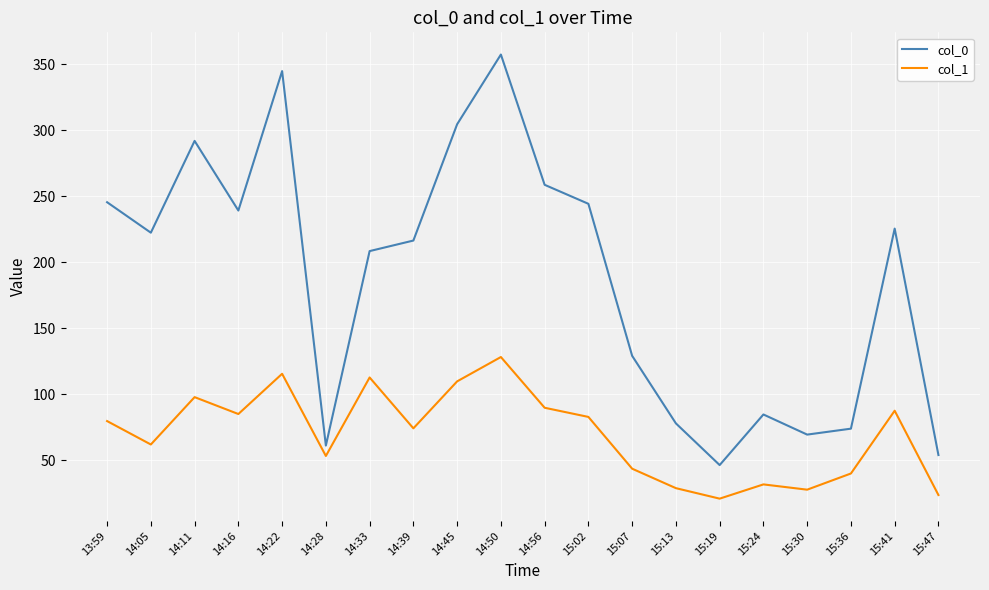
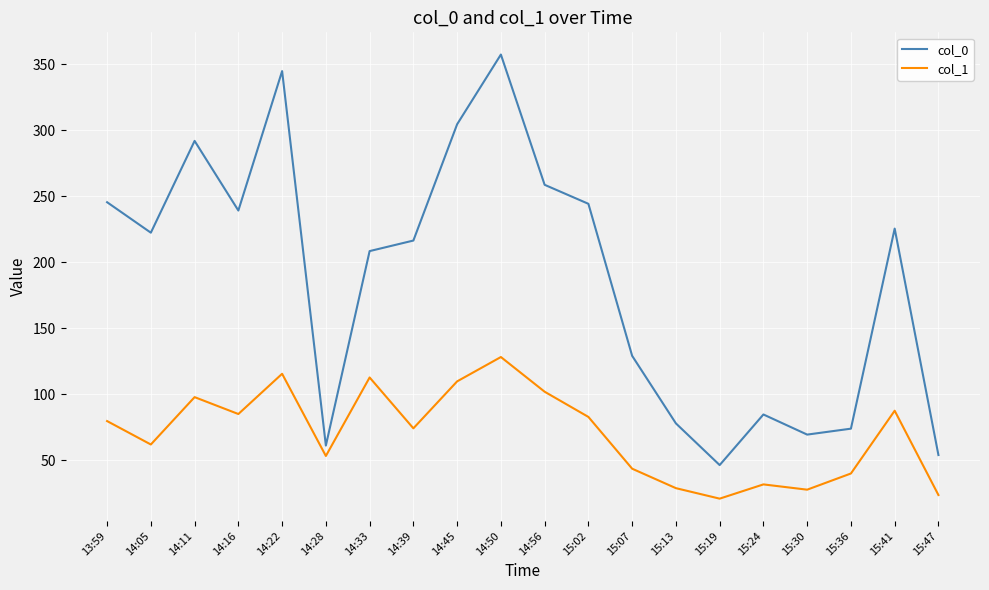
  {
    "col_0": {
      "13:59": 246,
      "14:05": 222,
      "14:11": 292,
      "14:16": 239,
      "14:22": 345,
      "14:28": 61,
      "14:33": 209,
      "14:39": 217,
      "14:45": 305,
      "14:50": 358,
      "14:56": 259,
      "15:02": 244,
      "15:07": 129,
      "15:13": 78,
      "15:19": 46,
      "15:24": 85,
      "15:30": 69,
      "15:36": 74,
      "15:41": 226,
      "15:47": 54
    },
    "col_1": {
      "13:59": 80,
      "14:05": 62,
      "14:11": 98,
      "14:16": 85,
      "14:22": 116,
      "14:28": 53,
      "14:33": 113,
      "14:39": 74,
      "14:45": 110,
      "14:50": 128,
-     "14:56": 90,
+     "14:56": 102,
      "15:02": 83,
      "15:07": 44,
      "15:13": 29,
      "15:19": 21,
      "15:24": 32,
      "15:30": 28,
      "15:36": 40,
      "15:41": 88,
      "15:47": 24
    }
  }
